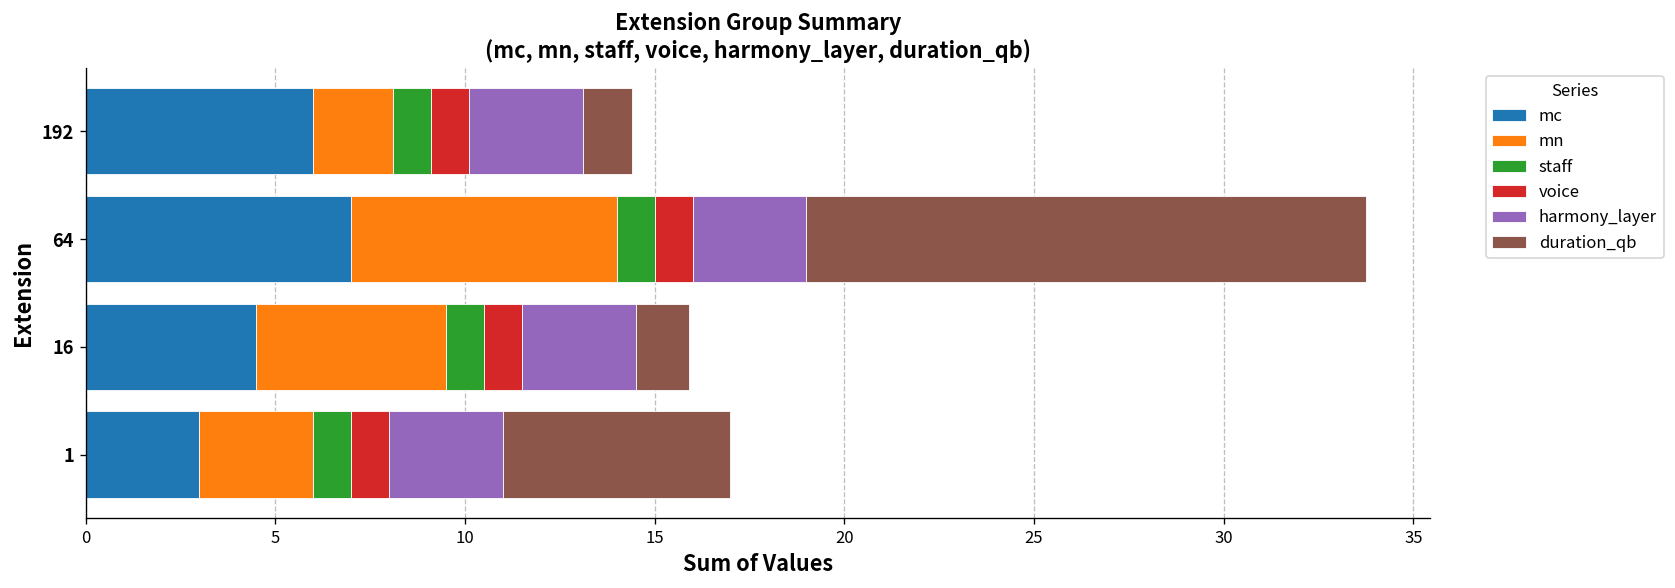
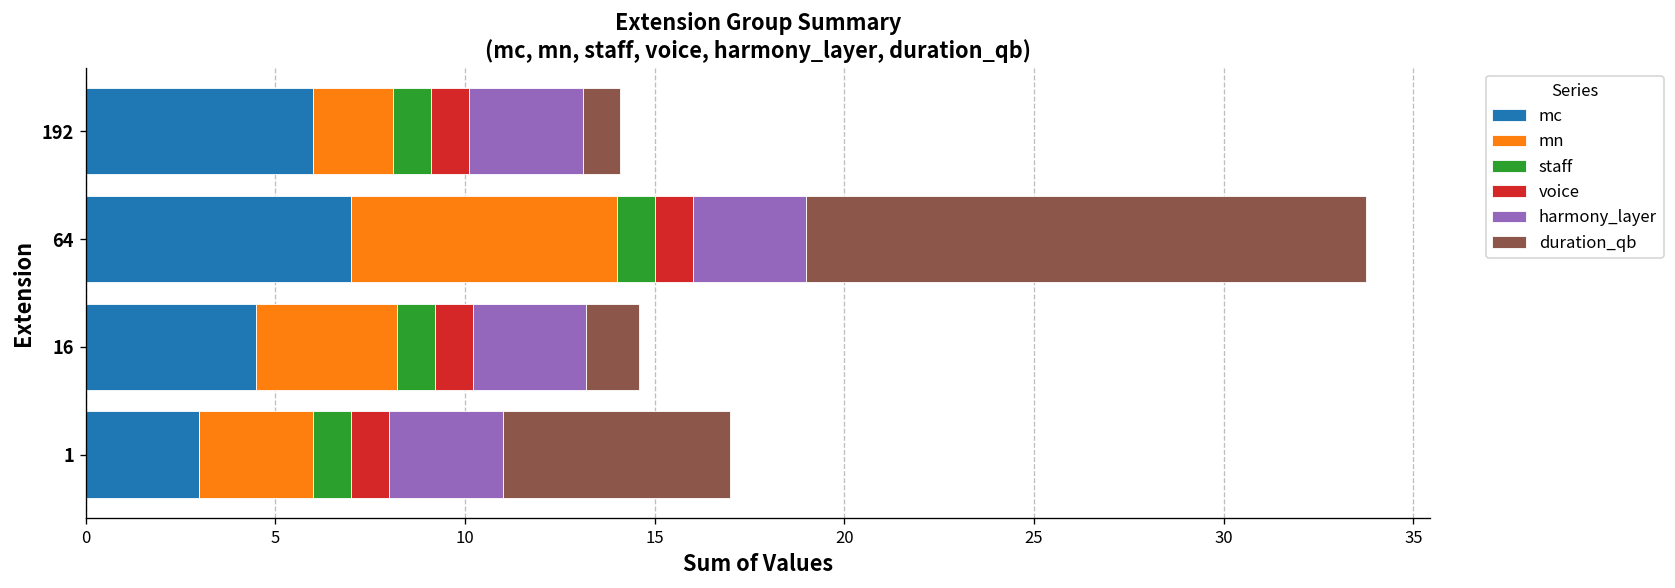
  {
    "mc": {
      "192": 6.0,
      "64": 7.0,
      "16": 4.5,
      "1": 3.0
    },
    "mn": {
      "192": 2.1,
      "64": 7.0,
-     "16": 5.0,
+     "16": 3.7,
      "1": 3.0
    },
    "staff": {
      "192": 1.0,
      "64": 1.0,
      "16": 1.0,
      "1": 1.0
    },
    "voice": {
      "192": 1.0,
      "64": 1.0,
      "16": 1.0,
      "1": 1.0
    },
    "harmony_layer": {
      "192": 3.0,
      "64": 3.0,
      "16": 3.0,
      "1": 3.0
    },
    "duration_qb": {
-     "192": 1.3,
+     "192": 1.0,
      "64": 14.8,
      "16": 1.4,
      "1": 6.0
    }
  }
